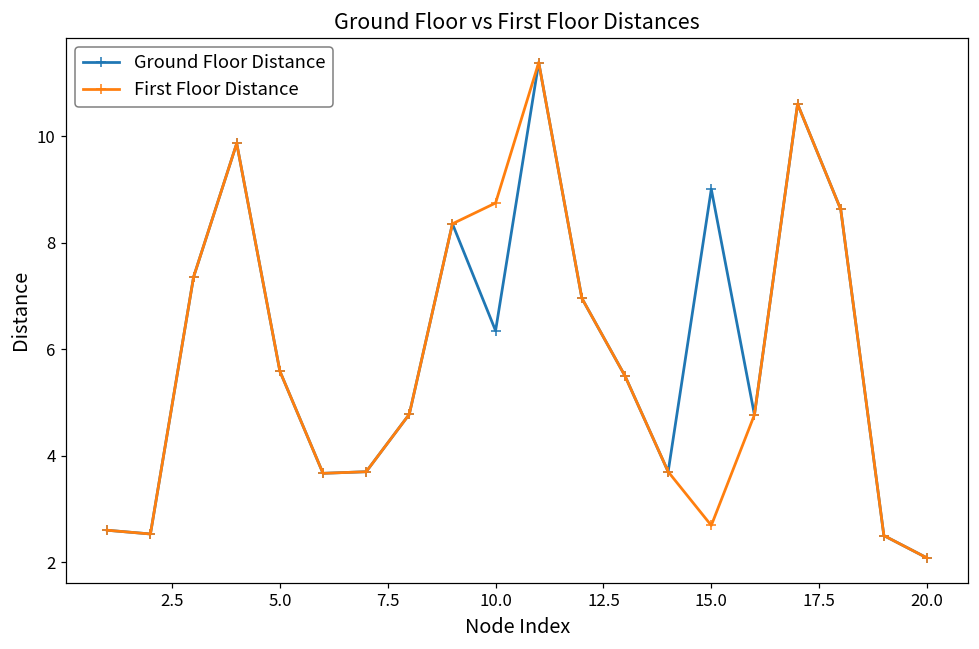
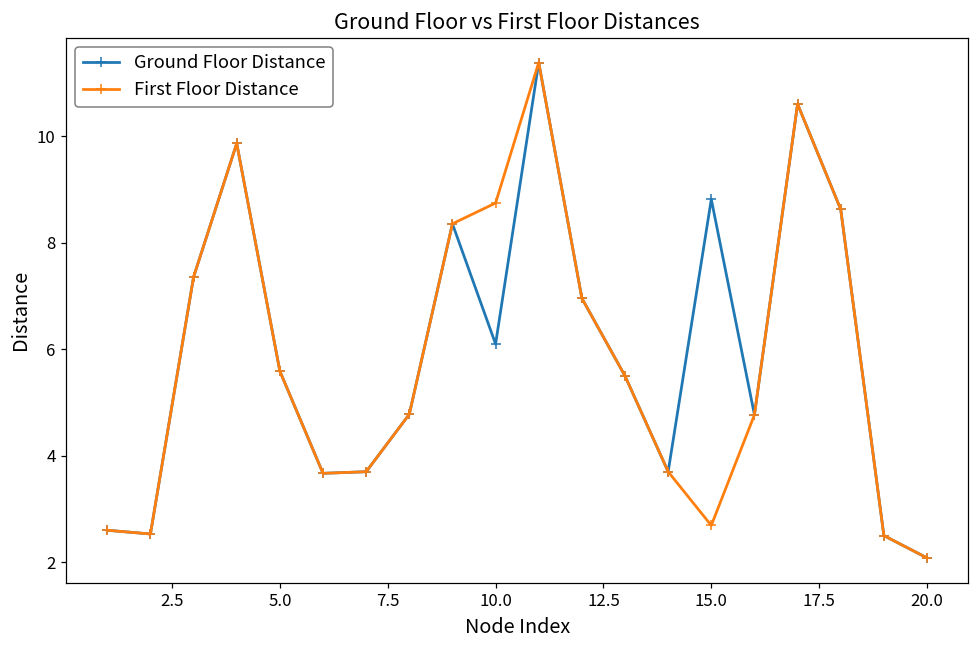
  {
    "Ground Floor Distance": {
-     "10.0": 6.4,
-     "15.0": 9.0
+     "10.0": 6.1,
+     "15.0": 8.8
    },
    "First Floor Distance": {
      "10.0": 8.8,
      "15.0": 2.7
    }
  }
